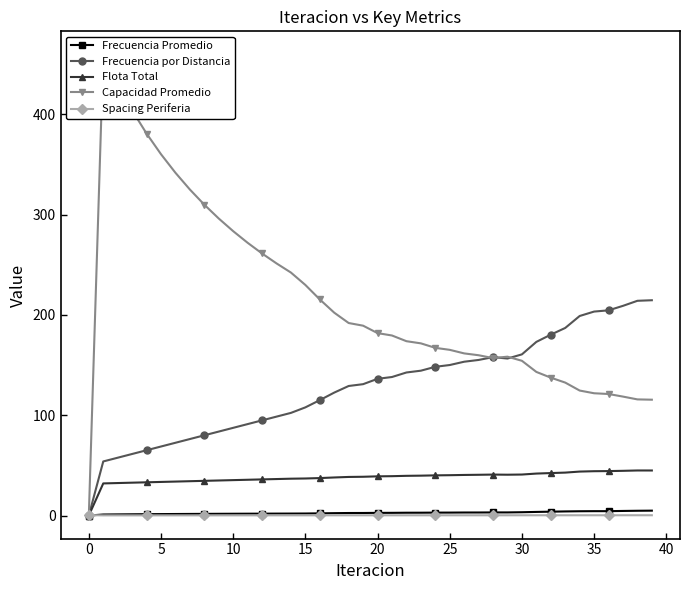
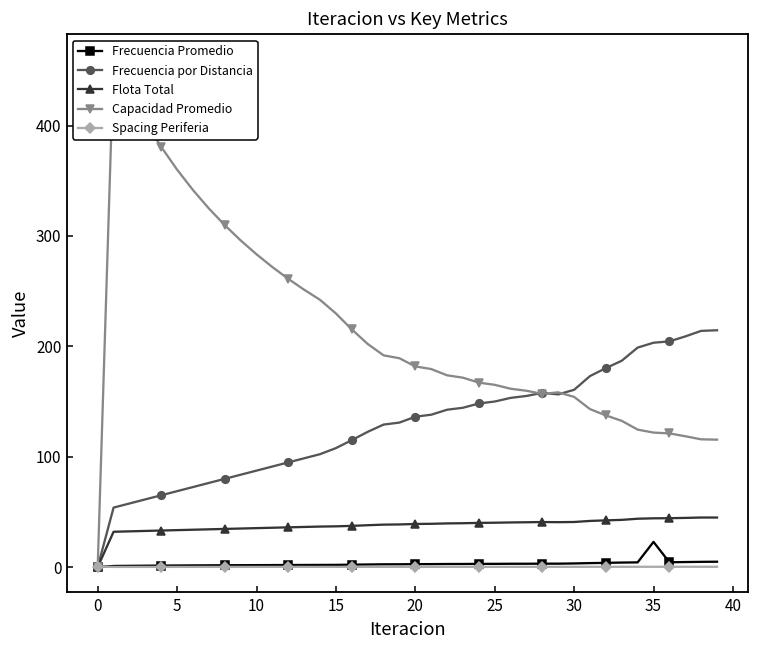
  {
    "Frecuencia Promedio": {
      "25": 3,
      "30": 3,
-     "35": 4
+     "35": 23
    }
  }
